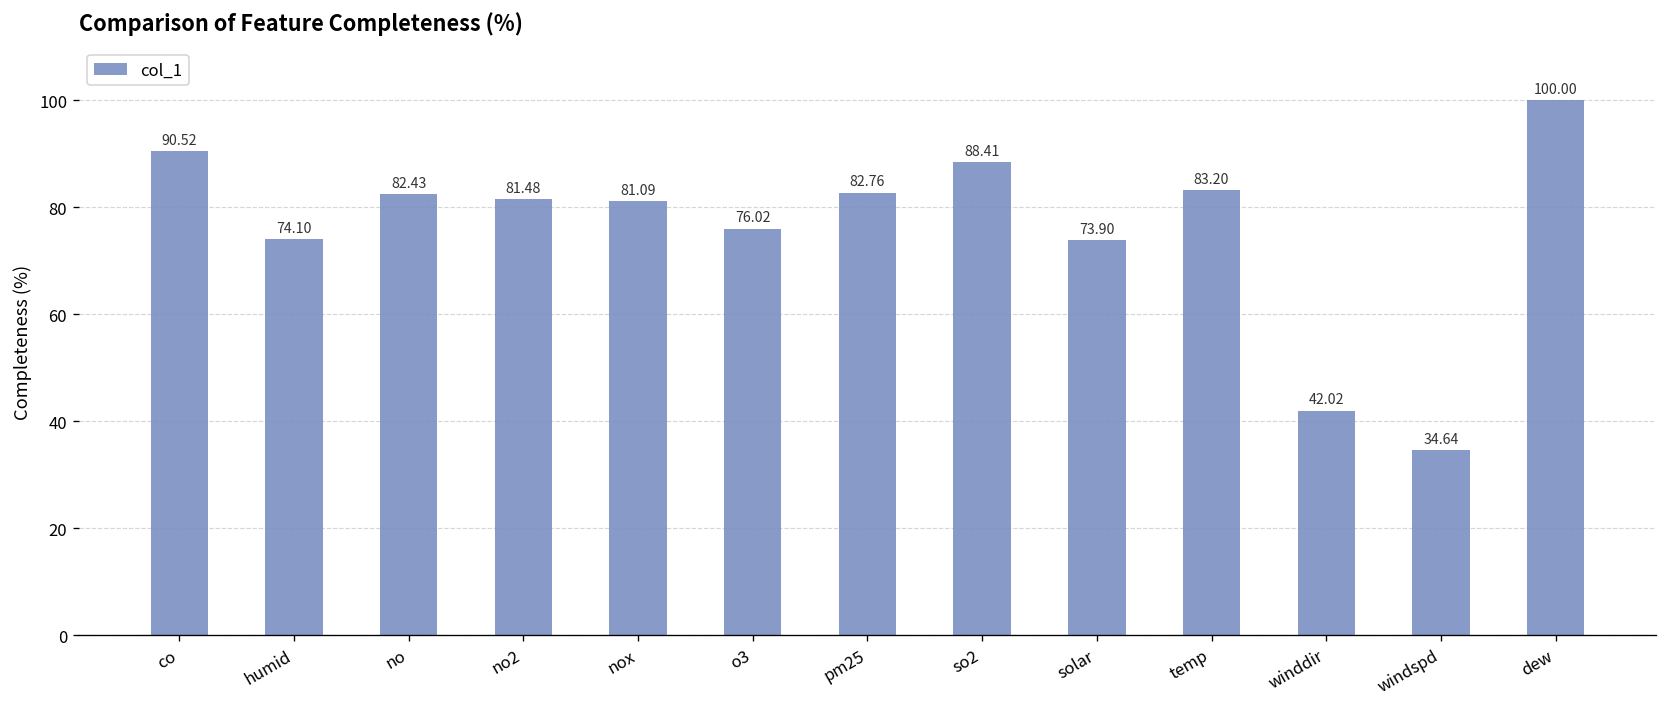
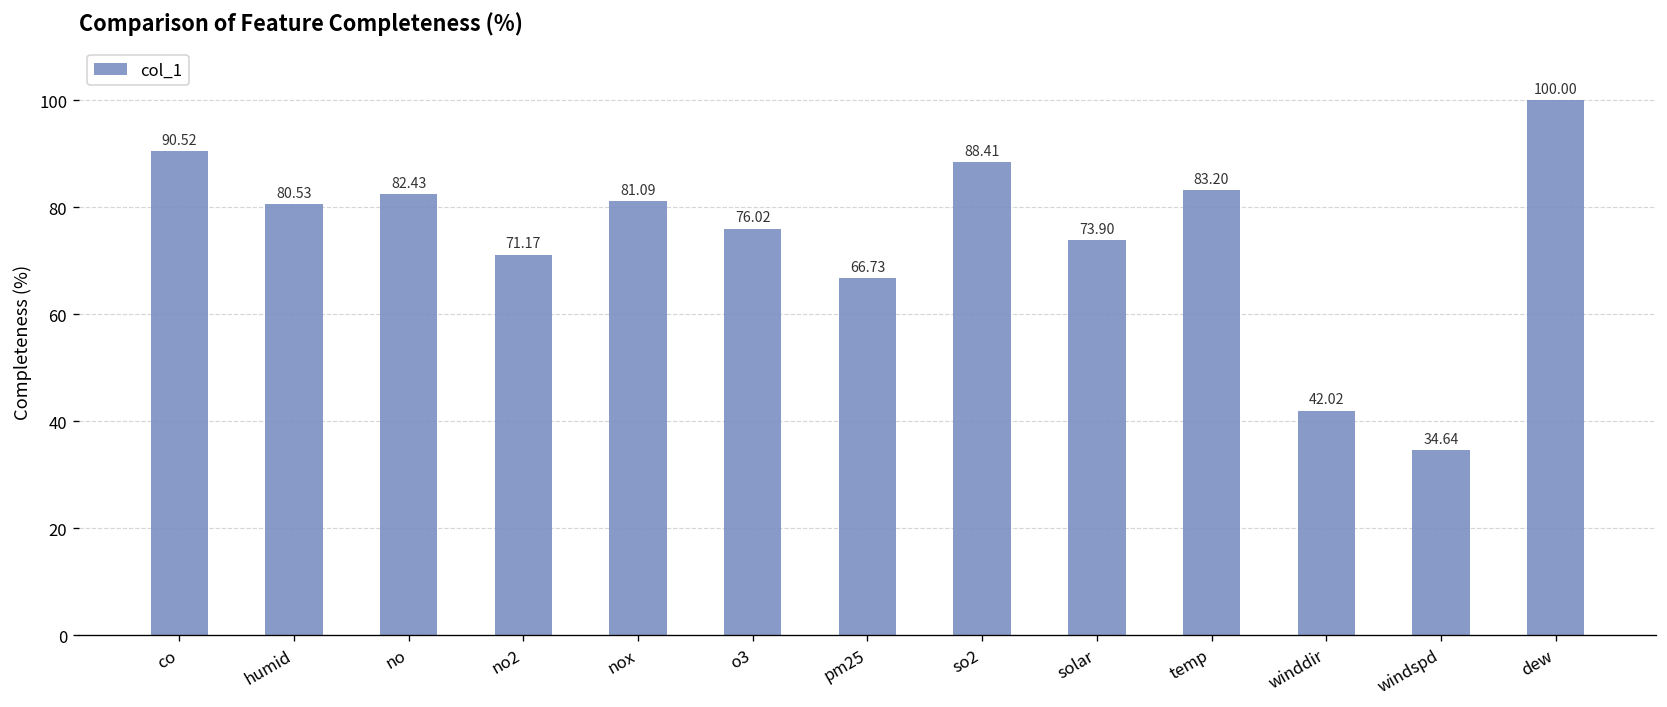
  {
    "co": 90.52,
-   "humid": 74.10,
+   "humid": 80.53,
    "no": 82.43,
-   "no2": 81.48,
+   "no2": 71.17,
    "nox": 81.09,
    "o3": 76.02,
-   "pm25": 82.76,
+   "pm25": 66.73,
    "so2": 88.41,
    "solar": 73.90,
    "temp": 83.20,
    "winddir": 42.02,
    "windspd": 34.64,
    "dew": 100.00
  }
